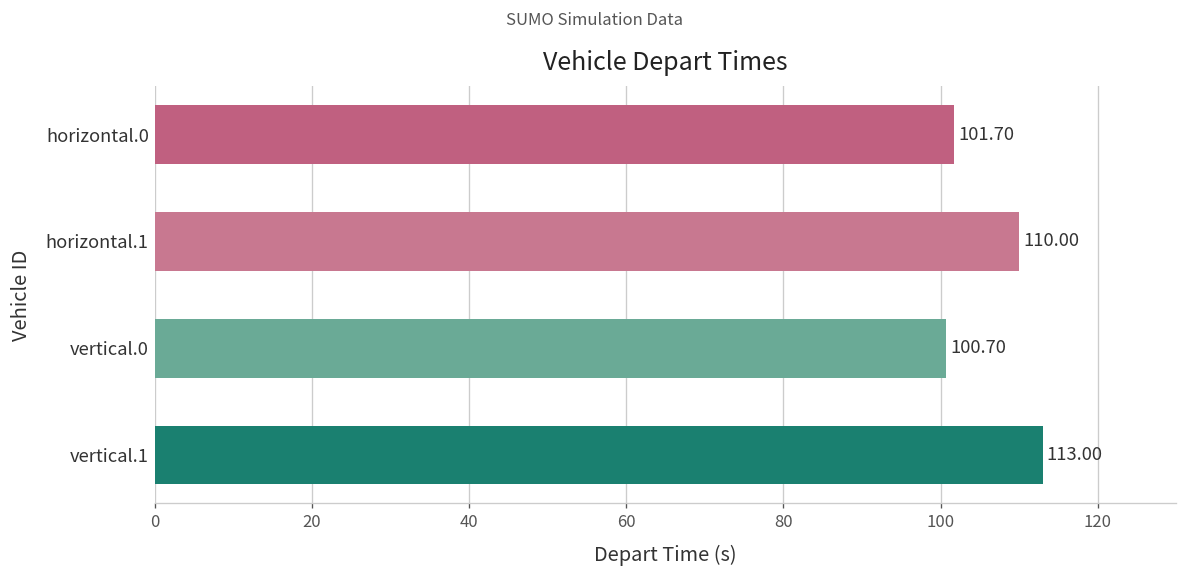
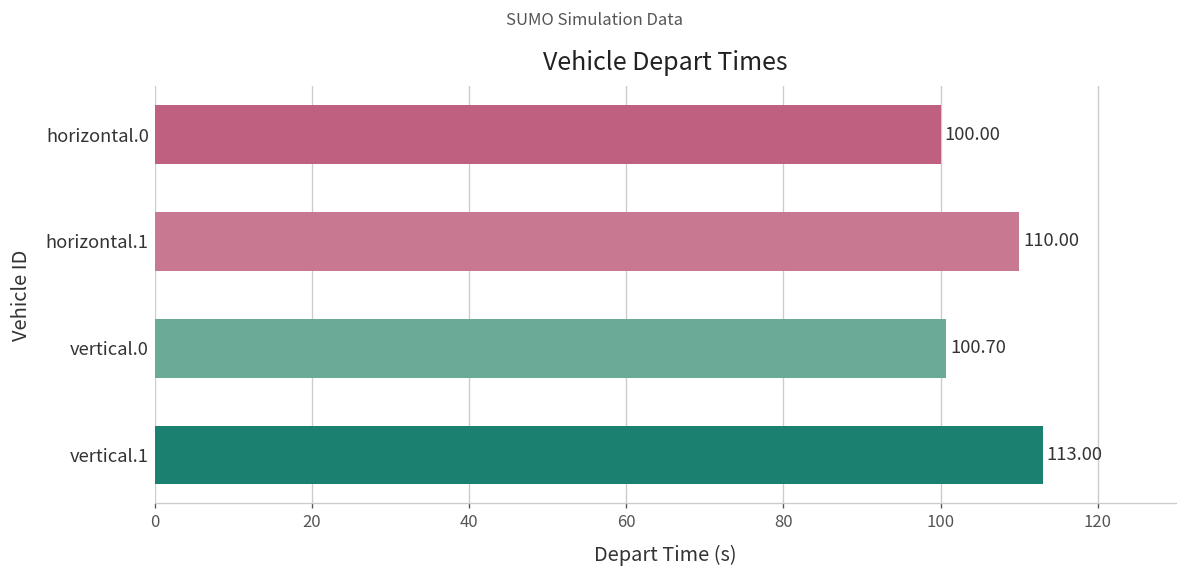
  {
-   "horizontal.0": 101.70,
+   "horizontal.0": 100.00,
    "horizontal.1": 110.00,
    "vertical.0": 100.70,
    "vertical.1": 113.00
  }
